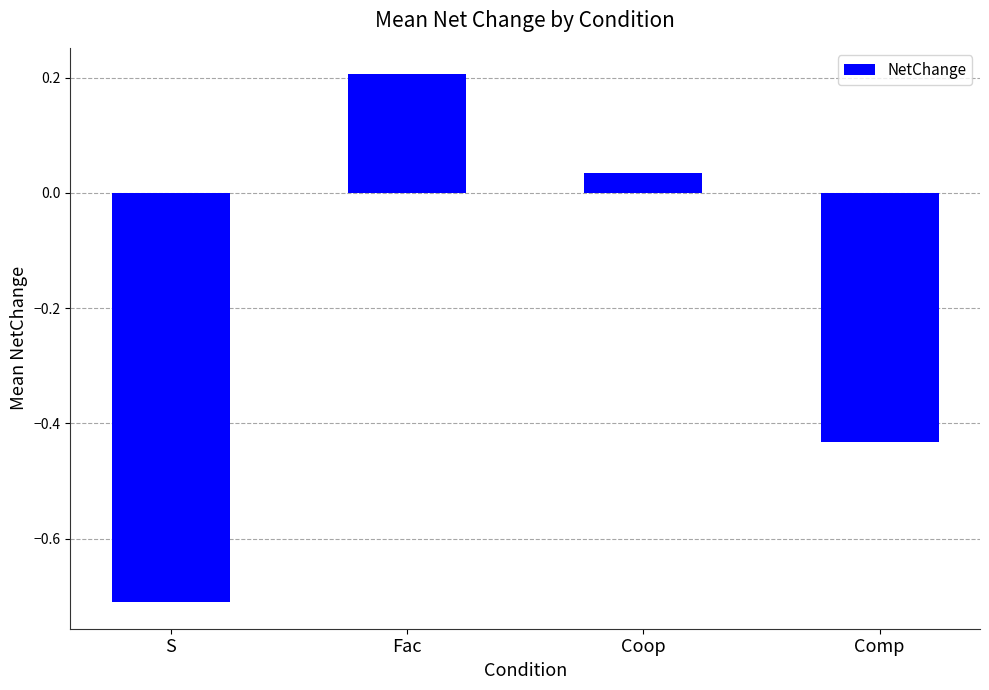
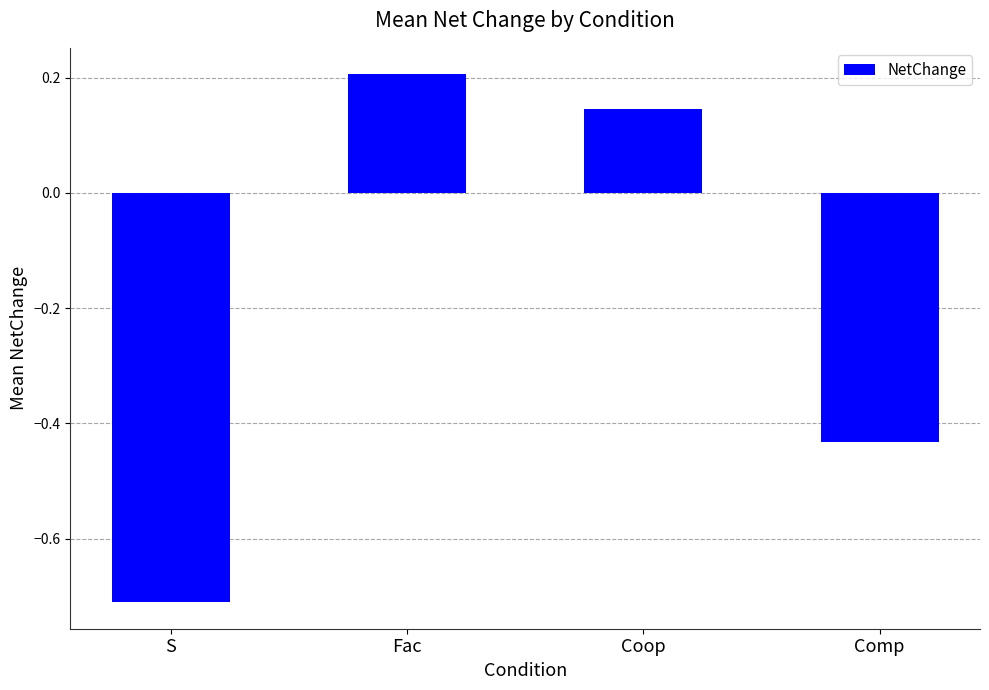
  {
    "S": -0.71,
    "Fac": 0.21,
-   "Coop": 0.03,
+   "Coop": 0.15,
    "Comp": -0.43
  }
